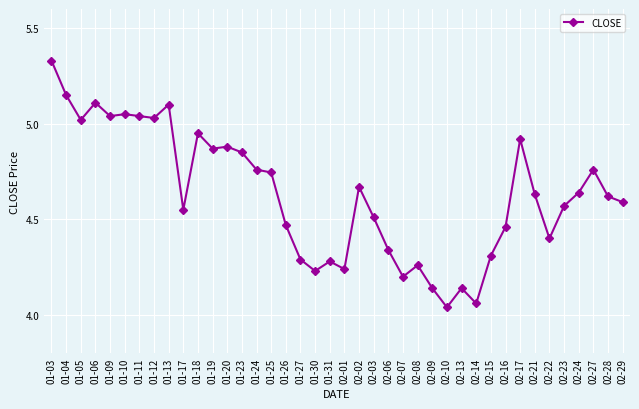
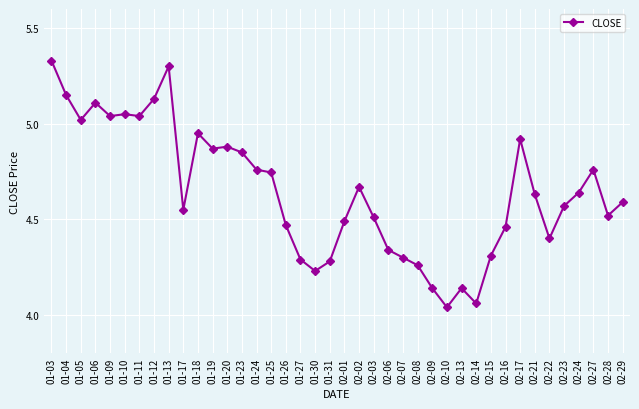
  {
    "01-03": 5.33,
    "01-04": 5.15,
    "01-05": 5.02,
    "01-06": 5.11,
    "01-09": 5.04,
    "01-10": 5.05,
    "01-11": 5.04,
-   "01-12": 5.03,
-   "01-13": 5.1,
+   "01-12": 5.13,
+   "01-13": 5.3,
    "01-17": 4.55,
    "01-18": 4.95,
    "01-19": 4.87,
    "01-20": 4.88,
    "01-23": 4.85,
    "01-24": 4.76,
    "01-25": 4.75,
    "01-26": 4.47,
    "01-27": 4.29,
    "01-30": 4.23,
    "01-31": 4.28,
-   "02-01": 4.24,
+   "02-01": 4.49,
    "02-02": 4.67,
    "02-03": 4.51,
    "02-06": 4.34,
-   "02-07": 4.2,
+   "02-07": 4.3,
    "02-08": 4.26,
    "02-09": 4.14,
    "02-10": 4.04,
    "02-13": 4.14,
    "02-14": 4.06,
    "02-15": 4.31,
    "02-16": 4.46,
    "02-17": 4.92,
    "02-21": 4.63,
    "02-22": 4.40,
    "02-23": 4.57,
    "02-24": 4.64,
    "02-27": 4.76,
-   "02-28": 4.62,
+   "02-28": 4.52,
    "02-29": 4.59
  }
